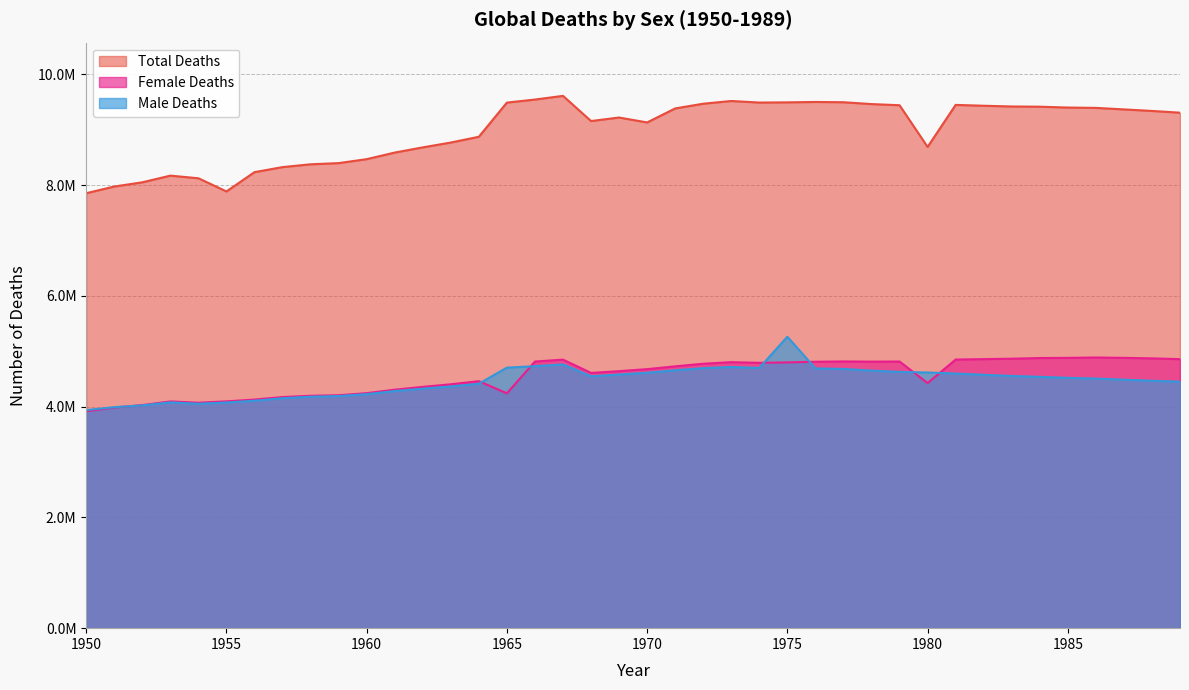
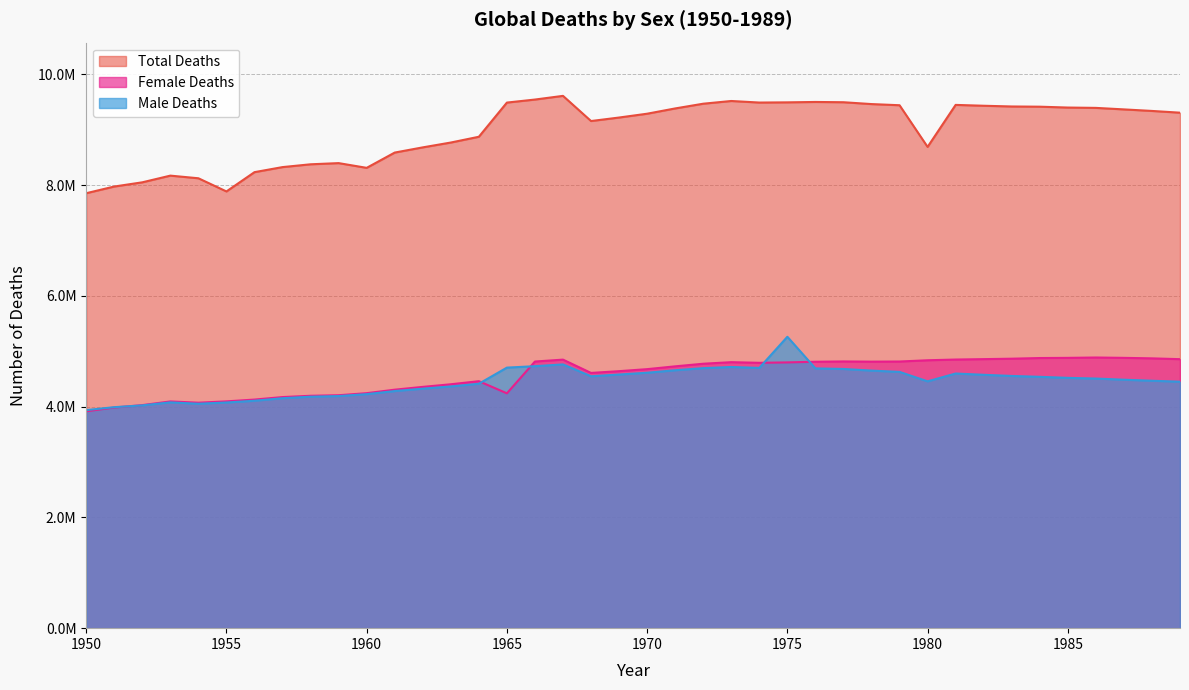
  {
    "Total Deaths": {
      "1950": 7900000,
      "1955": 7900000,
-     "1960": 8500000,
+     "1960": 8300000,
      "1965": 9500000,
-     "1970": 9100000,
+     "1970": 9300000,
      "1975": 9500000,
      "1980": 8700000,
      "1985": 9400000
    },
    "Female Deaths": {
      "1965": 4200000,
      "1970": 4700000,
      "1975": 4800000,
-     "1980": 4400000,
+     "1980": 4800000,
      "1985": 4900000
    },
    "Male Deaths": {
      "1965": 4700000,
      "1970": 4600000,
      "1975": 5300000,
-     "1980": 4600000,
+     "1980": 4500000,
      "1985": 4500000
    }
  }
